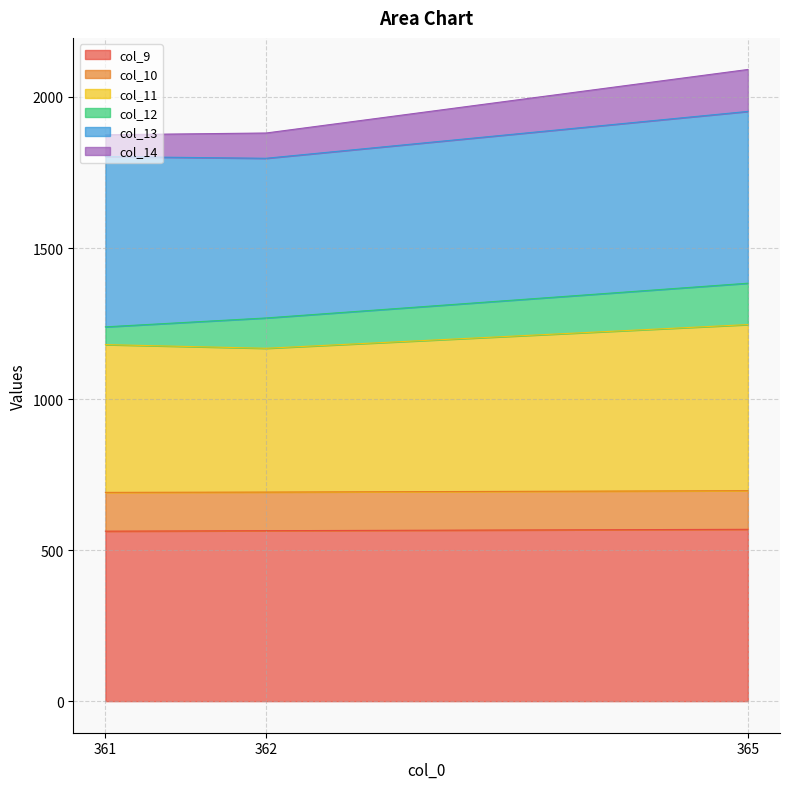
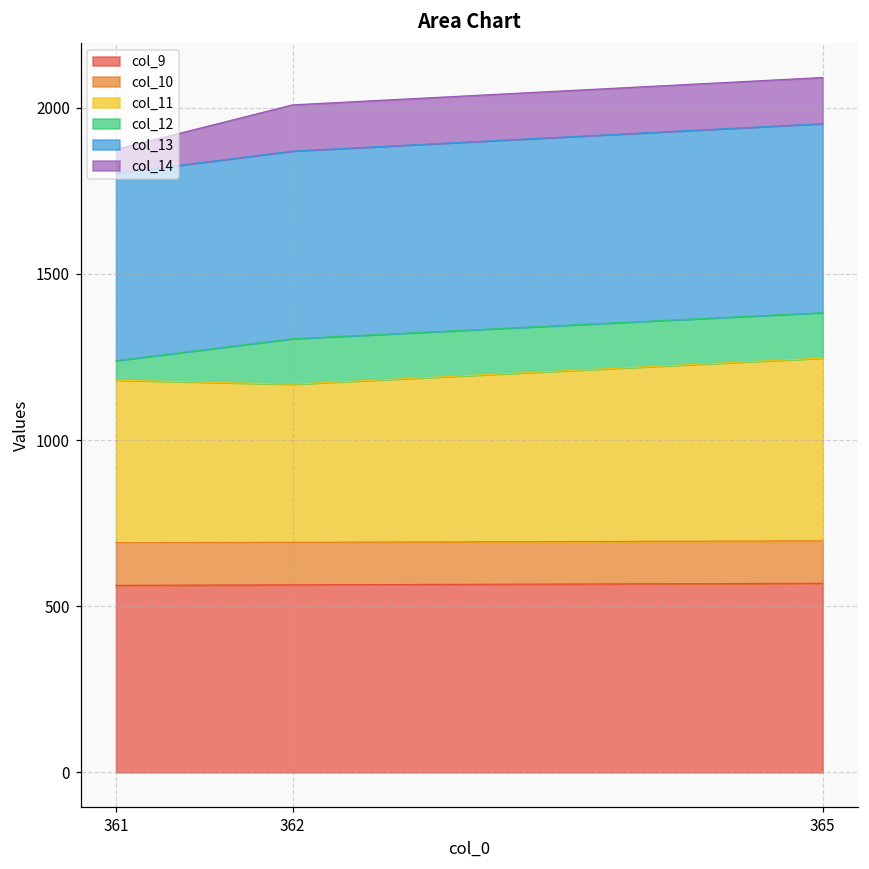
  {
    "col_11": {
      "361": 490,
      "362": 480,
      "365": 550
    },
    "col_12": {
      "361": 60,
-     "362": 100,
+     "362": 140,
      "365": 140
    },
    "col_13": {
-     "362": 530,
+     "362": 560,
      "365": 570
    },
    "col_14": {
-     "362": 80,
+     "362": 140,
      "365": 140
    }
  }
